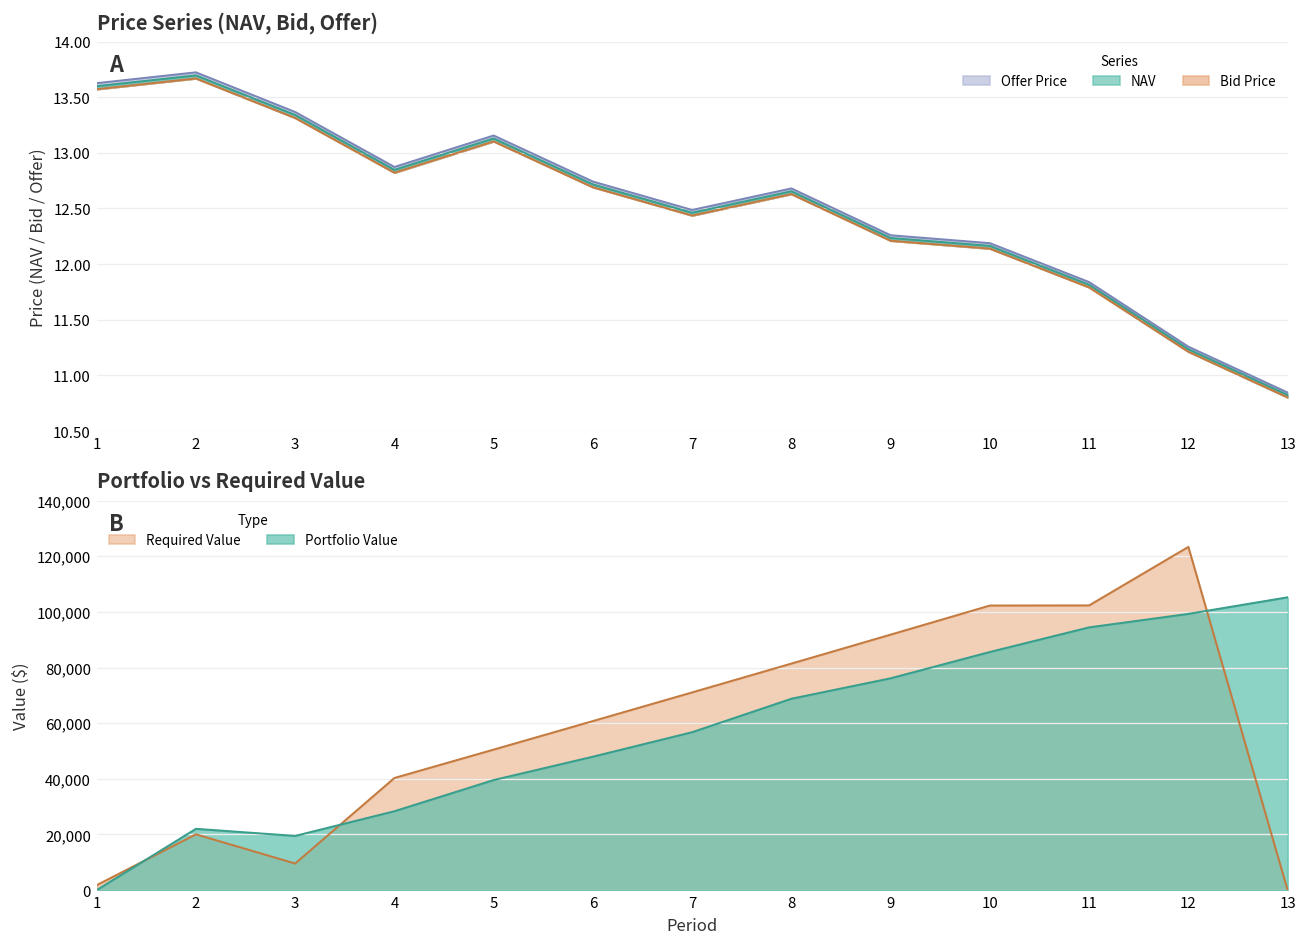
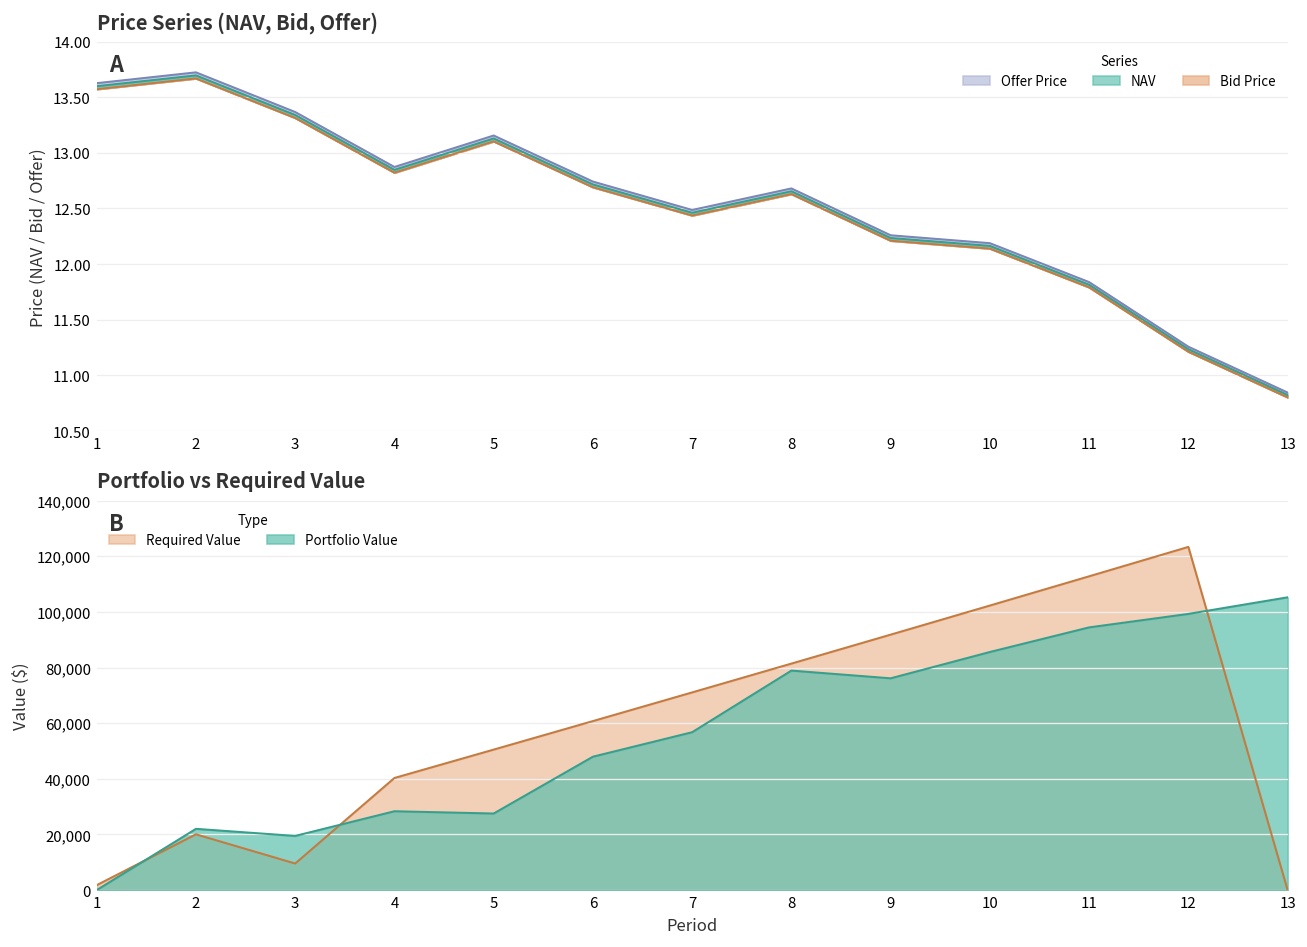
  {
    "Price Series (NAV, Bid, Offer)": {
      "Offer Price": {
        "1": "13.6",
        "2": "13.7"
      }
    },
    "Portfolio vs Required Value": {
      "Required Value": {
        "1": "2,000",
        "2": "20,000",
        "3": "10,000",
        "4": "40,000",
        "5": "51,000",
        "6": "61,000",
        "7": "71,000",
        "8": "81,000",
        "9": "92,000",
        "10": "102,000",
-       "11": "102,000",
+       "11": "113,000",
        "12": "123,000",
        "13": "0"
      },
      "Portfolio Value": {
        "1": "0",
        "2": "22,000",
        "3": "19,000",
        "4": "28,000",
-       "5": "40,000",
+       "5": "28,000",
        "6": "48,000",
        "7": "57,000",
-       "8": "69,000",
+       "8": "79,000",
        "9": "76,000",
        "10": "86,000",
        "11": "94,000",
        "12": "99,000",
        "13": "105,000"
      }
    }
  }
